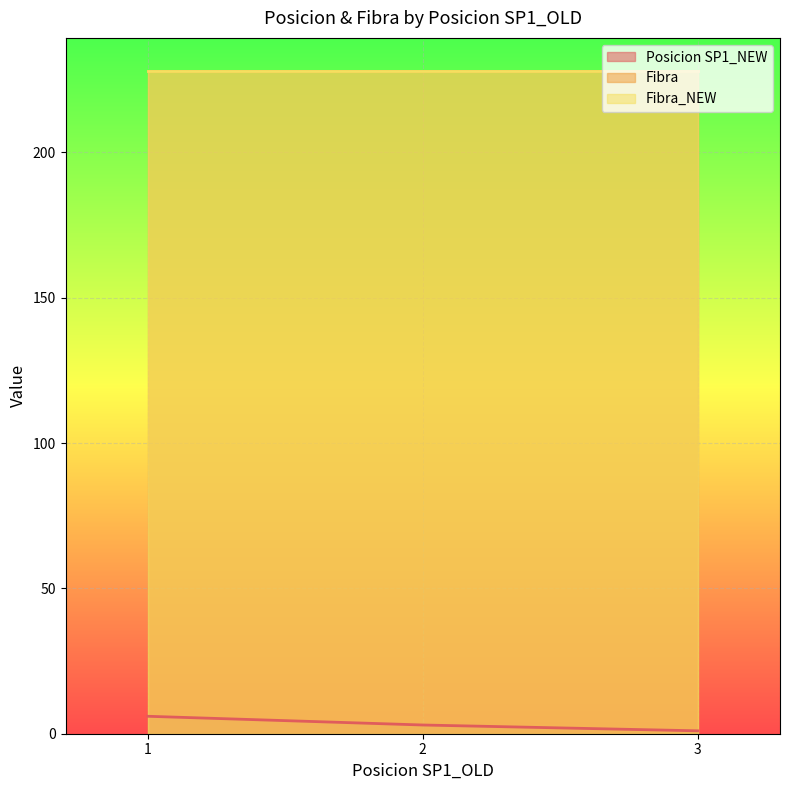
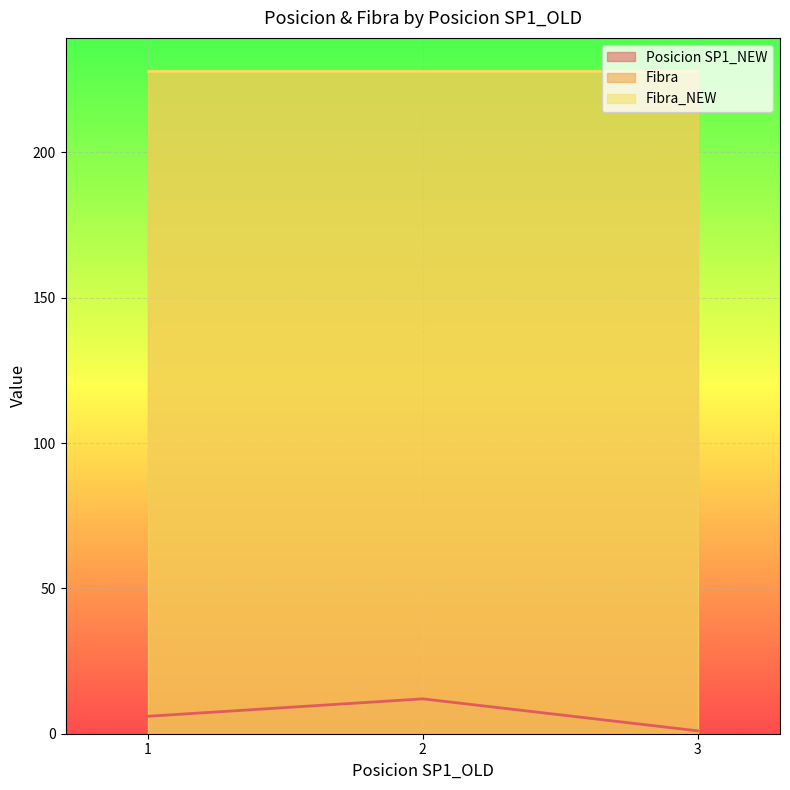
  {
    "Posicion SP1_NEW": {
      "1": 6,
-     "2": 3,
+     "2": 12,
      "3": 1
    },
    "Fibra_NEW": {
      "1": 228,
      "2": 228
    }
  }
